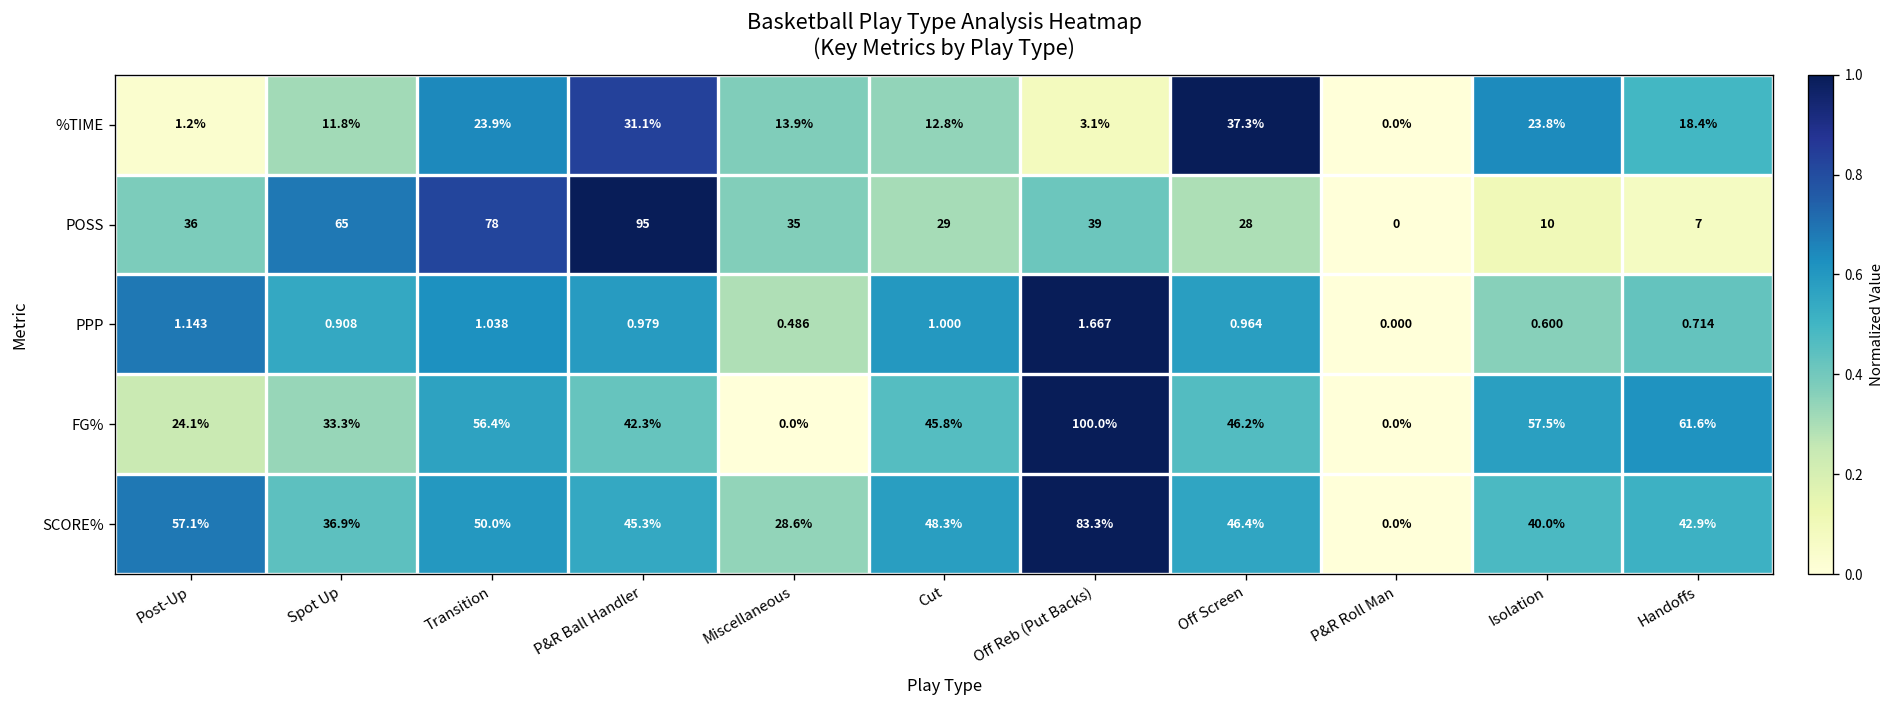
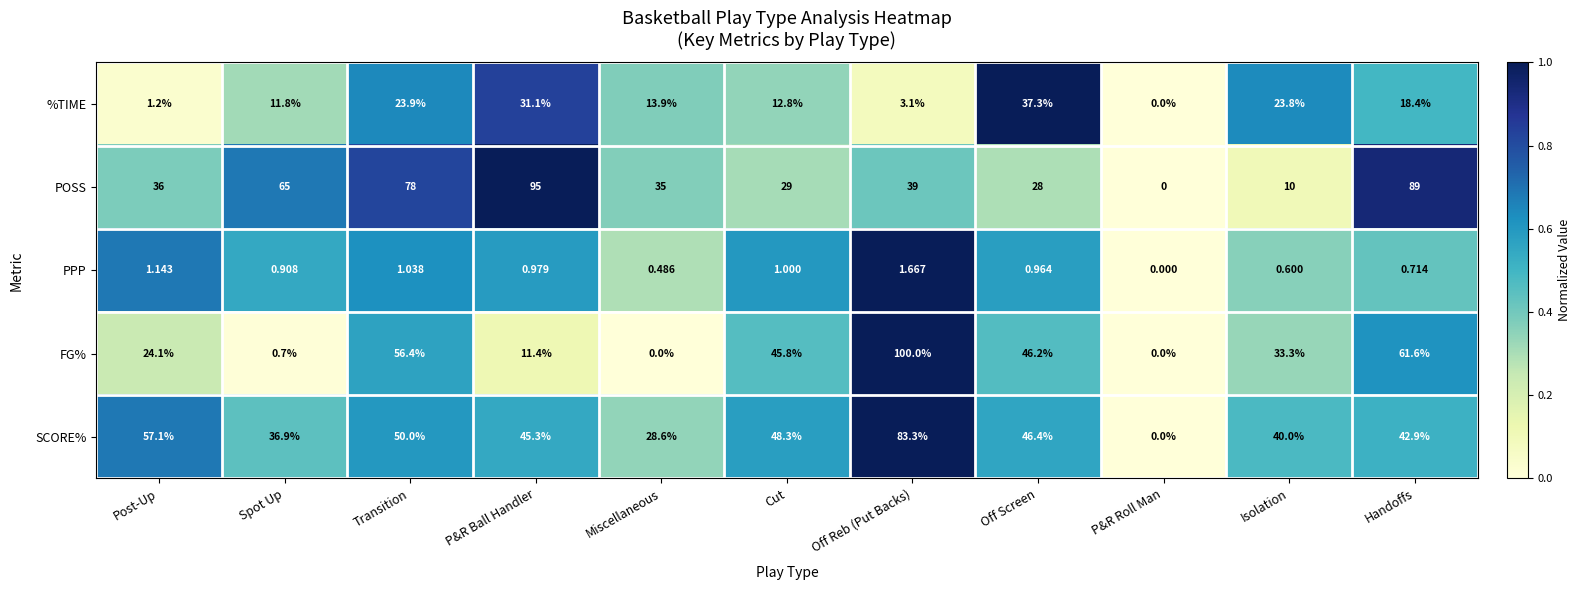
  {
    "%TIME": {
      "Post-Up": "1.2%",
      "Spot Up": "11.8%",
      "Transition": "23.9%",
      "P&R Ball Handler": "31.1%",
      "Miscellaneous": "13.9%",
      "Cut": "12.8%",
      "Off Reb (Put Backs)": "3.1%",
      "Off Screen": "37.3%",
      "P&R Roll Man": "0.0%",
      "Isolation": "23.8%",
      "Handoffs": "18.4%"
    },
    "POSS": {
      "Post-Up": "36",
      "Spot Up": "65",
      "Transition": "78",
      "P&R Ball Handler": "95",
      "Miscellaneous": "35",
      "Cut": "29",
      "Off Reb (Put Backs)": "39",
      "Off Screen": "28",
      "P&R Roll Man": "0",
      "Isolation": "10",
-     "Handoffs": "7"
+     "Handoffs": "89"
    },
    "PPP": {
      "Post-Up": "1.143",
      "Spot Up": "0.908",
      "Transition": "1.038",
      "P&R Ball Handler": "0.979",
      "Miscellaneous": "0.486",
      "Cut": "1.000",
      "Off Reb (Put Backs)": "1.667",
      "Off Screen": "0.964",
      "P&R Roll Man": "0.000",
      "Isolation": "0.600",
      "Handoffs": "0.714"
    },
    "FG%": {
      "Post-Up": "24.1%",
-     "Spot Up": "33.3%",
+     "Spot Up": "0.7%",
      "Transition": "56.4%",
-     "P&R Ball Handler": "42.3%",
+     "P&R Ball Handler": "11.4%",
      "Miscellaneous": "0.0%",
      "Cut": "45.8%",
      "Off Reb (Put Backs)": "100.0%",
      "Off Screen": "46.2%",
      "P&R Roll Man": "0.0%",
-     "Isolation": "57.5%",
+     "Isolation": "33.3%",
      "Handoffs": "61.6%"
    },
    "SCORE%": {
      "Post-Up": "57.1%",
      "Spot Up": "36.9%",
      "Transition": "50.0%",
      "P&R Ball Handler": "45.3%",
      "Miscellaneous": "28.6%",
      "Cut": "48.3%",
      "Off Reb (Put Backs)": "83.3%",
      "Off Screen": "46.4%",
      "P&R Roll Man": "0.0%",
      "Isolation": "40.0%",
      "Handoffs": "42.9%"
    }
  }
